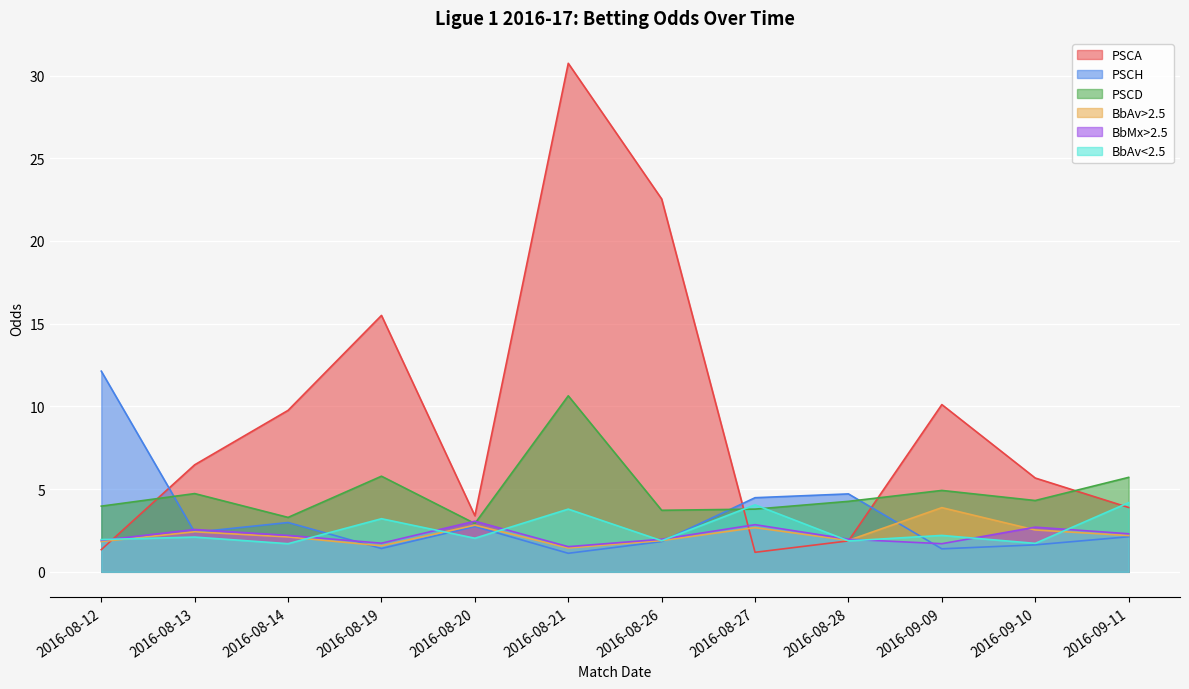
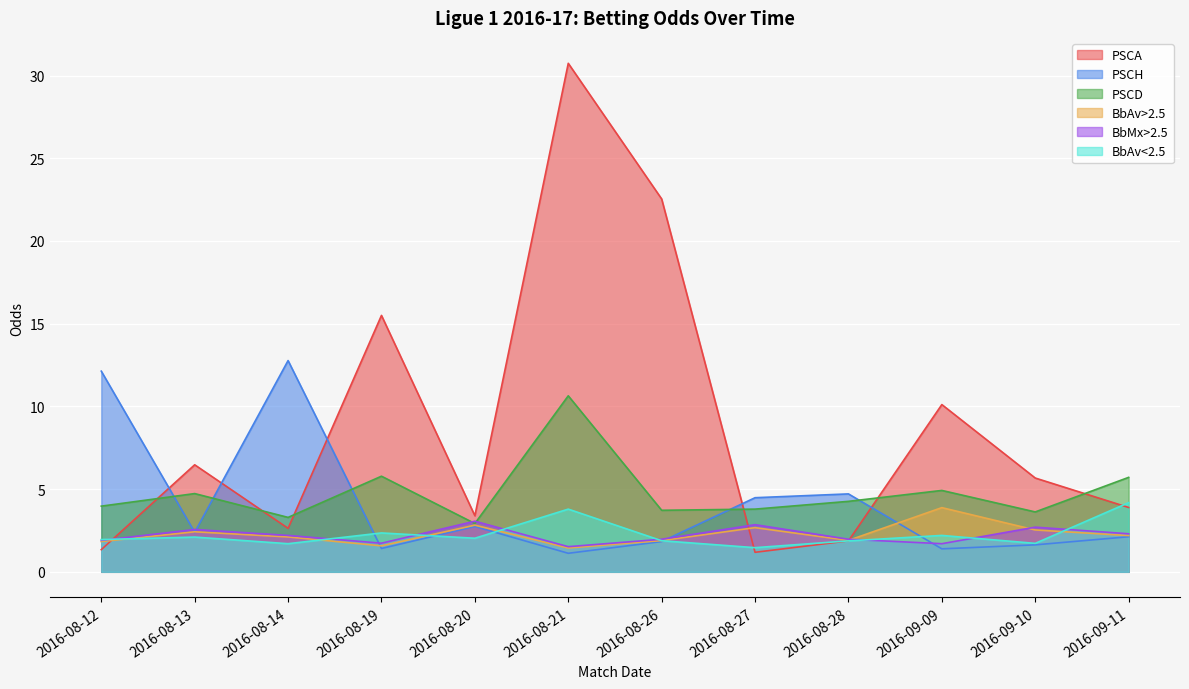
  {
    "PSCA": {
      "2016-08-12": 1.3,
      "2016-08-13": 6.5,
-     "2016-08-14": 9.8,
+     "2016-08-14": 2.6,
      "2016-08-19": 15.5,
      "2016-08-20": 3.4,
      "2016-08-21": 30.7,
      "2016-08-26": 22.5,
      "2016-08-27": 1.2,
      "2016-09-09": 10.1,
      "2016-09-10": 5.7,
      "2016-09-11": 3.9
    },
    "PSCH": {
      "2016-08-12": 12.1,
-     "2016-08-14": 3.0,
+     "2016-08-14": 12.8,
      "2016-08-19": 1.4,
      "2016-08-21": 1.1,
      "2016-08-27": 4.5,
      "2016-08-28": 4.7,
      "2016-09-09": 1.4
    },
    "PSCD": {
      "2016-08-12": 4.0,
      "2016-08-13": 4.7,
      "2016-08-14": 3.3,
      "2016-08-19": 5.8,
      "2016-08-21": 10.6,
      "2016-08-26": 3.7,
      "2016-08-27": 3.8,
      "2016-08-28": 4.3,
      "2016-09-09": 4.9,
-     "2016-09-10": 4.3,
+     "2016-09-10": 3.6,
      "2016-09-11": 5.7
    },
    "BbAv>2.5": {
      "2016-08-19": 1.6,
      "2016-08-27": 2.7,
      "2016-09-09": 3.9,
      "2016-09-10": 2.5
    },
    "BbMx>2.5": {
      "2016-08-19": 1.7,
      "2016-08-27": 2.9,
      "2016-09-09": 1.7,
      "2016-09-10": 2.7
    },
    "BbAv<2.5": {
      "2016-08-13": 2.1,
      "2016-08-14": 1.7,
-     "2016-08-19": 3.2,
+     "2016-08-19": 2.4,
      "2016-08-20": 2.0,
      "2016-08-21": 3.8,
-     "2016-08-27": 4.1,
+     "2016-08-27": 1.5,
      "2016-09-09": 2.2,
      "2016-09-11": 4.2
    }
  }
